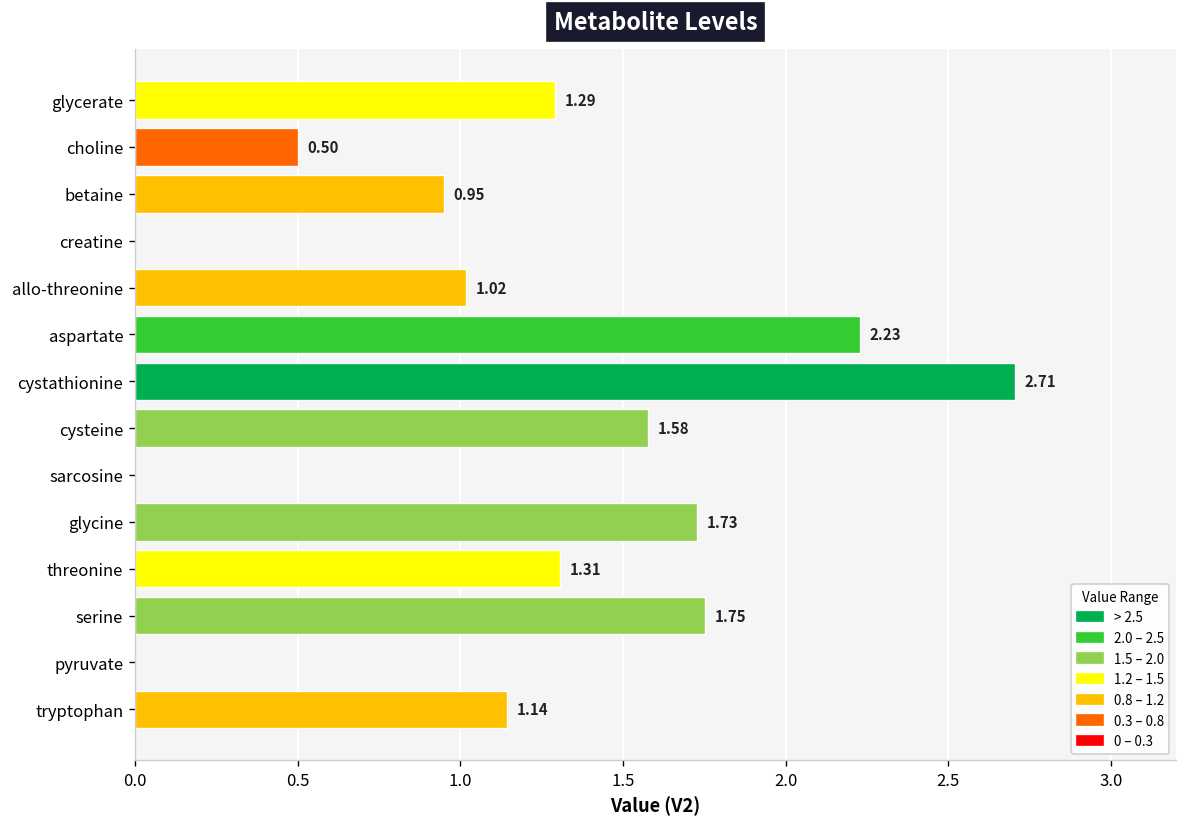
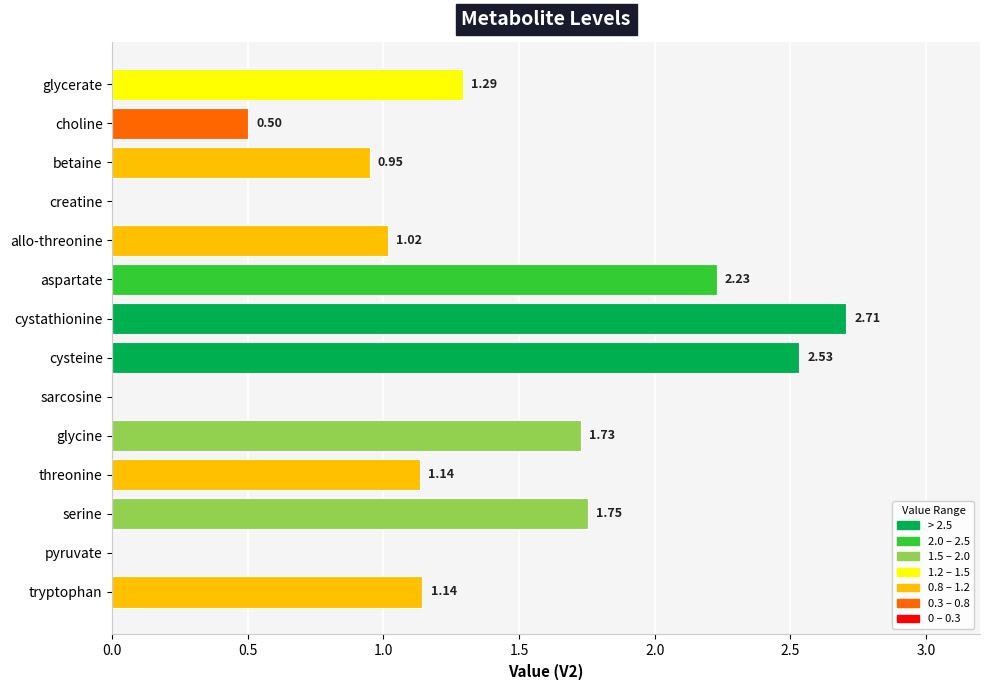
  {
    "glycerate": 1.29,
    "choline": 0.50,
    "betaine": 0.95,
    "allo-threonine": 1.02,
    "aspartate": 2.23,
    "cystathionine": 2.71,
-   "cysteine": 1.58,
+   "cysteine": 2.53,
    "glycine": 1.73,
-   "threonine": 1.31,
+   "threonine": 1.14,
    "serine": 1.75,
    "tryptophan": 1.14
  }
